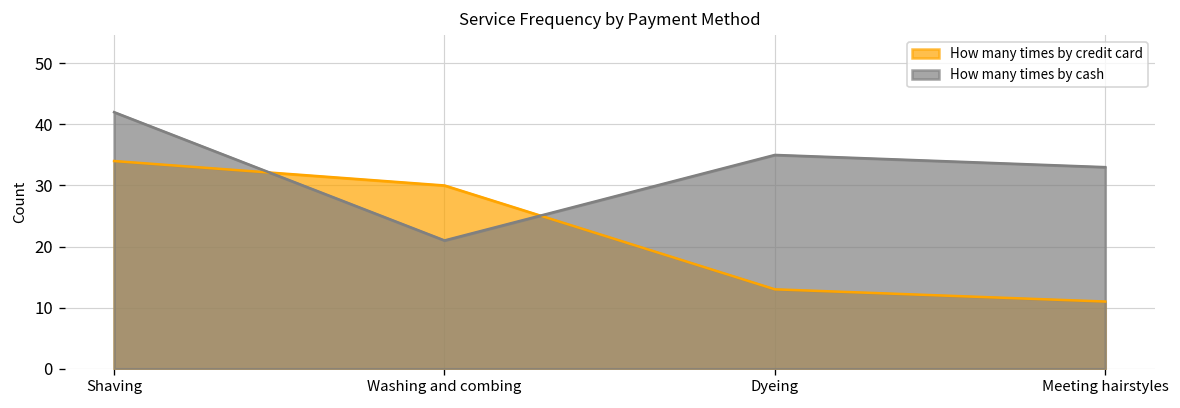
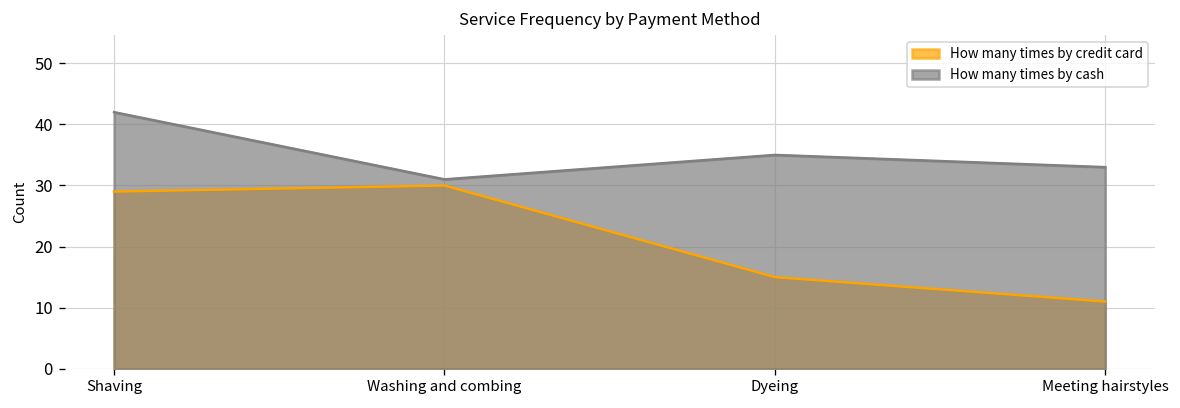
  {
    "How many times by credit card": {
-     "Shaving": 34,
+     "Shaving": 29,
      "Washing and combing": 30,
-     "Dyeing": 13,
+     "Dyeing": 15,
      "Meeting hairstyles": 11
    },
    "How many times by cash": {
      "Shaving": 42,
-     "Washing and combing": 21,
+     "Washing and combing": 31,
      "Dyeing": 35,
      "Meeting hairstyles": 33
    }
  }
